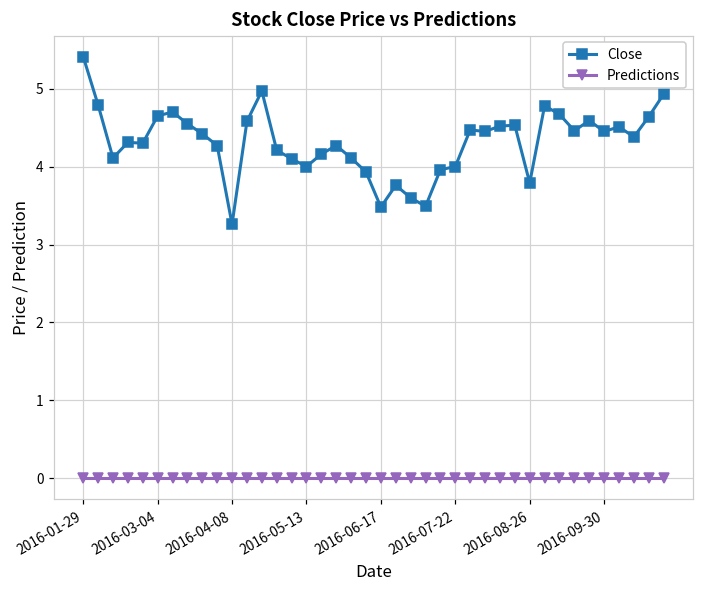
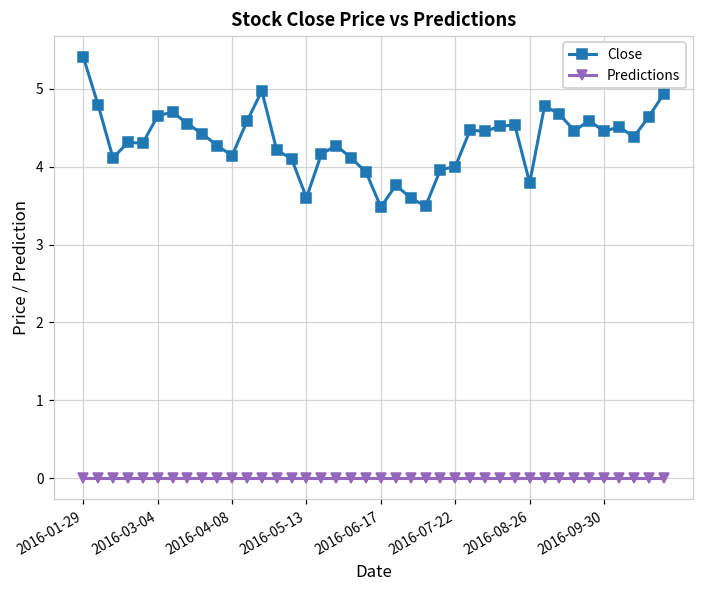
  {
    "Close": {
      "2016-01-29": 5.4,
      "2016-03-04": 4.7,
-     "2016-04-08": 3.3,
-     "2016-05-13": 4.0,
+     "2016-04-08": 4.1,
+     "2016-05-13": 3.6,
      "2016-06-17": 3.5,
      "2016-07-22": 4.0,
      "2016-08-26": 3.8,
      "2016-09-30": 4.5
    },
    "Predictions": {
      "2016-01-29": 0.0,
      "2016-03-04": 0.0,
      "2016-04-08": 0.0,
      "2016-05-13": 0.0,
      "2016-06-17": 0.0,
      "2016-07-22": 0.0,
      "2016-08-26": 0.0,
      "2016-09-30": 0.0
    }
  }
